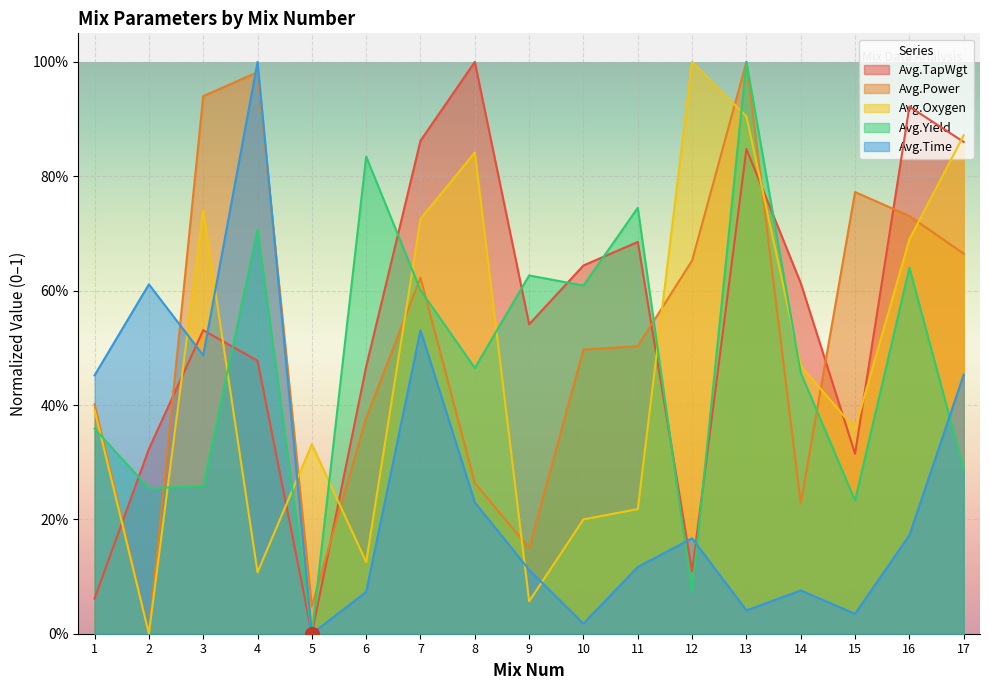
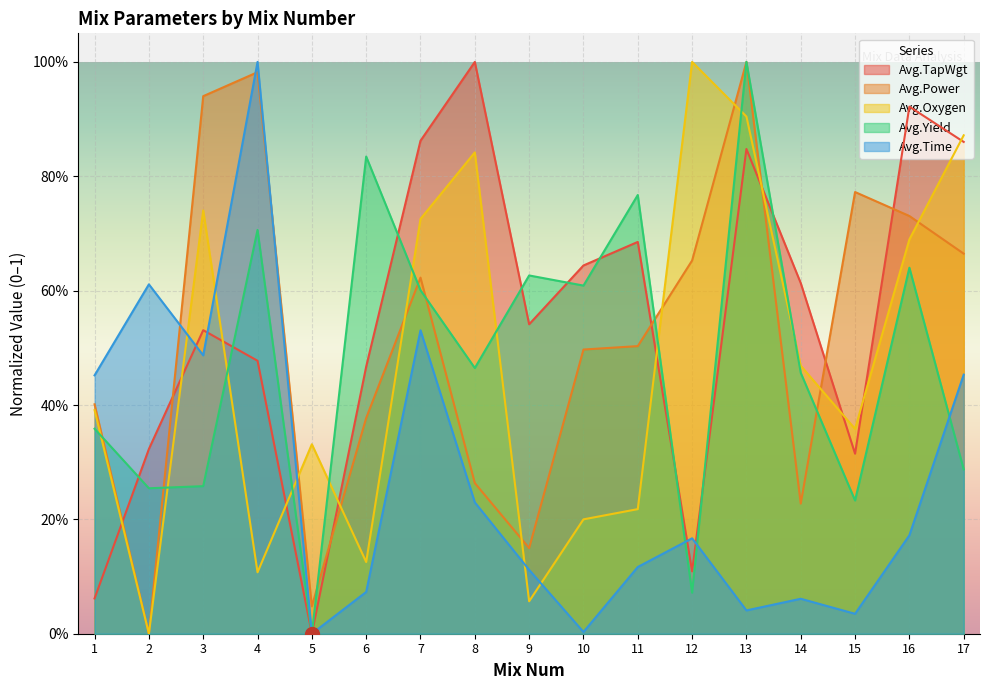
  {
    "Avg.Yield": {
      "1": "36%",
      "2": "25%",
      "3": "26%",
      "4": "71%",
      "6": "83%",
      "7": "60%",
      "8": "46%",
      "9": "63%",
      "10": "61%",
-     "11": "74%",
+     "11": "77%",
      "12": "7%",
      "14": "46%",
      "15": "23%",
      "16": "64%",
      "17": "29%"
    },
    "Avg.Time": {
      "1": "45%",
      "2": "61%",
      "3": "49%",
      "4": "100%",
      "6": "7%",
      "7": "53%",
      "8": "23%",
      "9": "11%",
-     "10": "2%",
+     "10": "0%",
      "11": "12%",
      "12": "17%",
      "13": "4%",
-     "14": "8%",
+     "14": "6%",
      "15": "3%",
      "16": "17%",
      "17": "45%"
    }
  }
